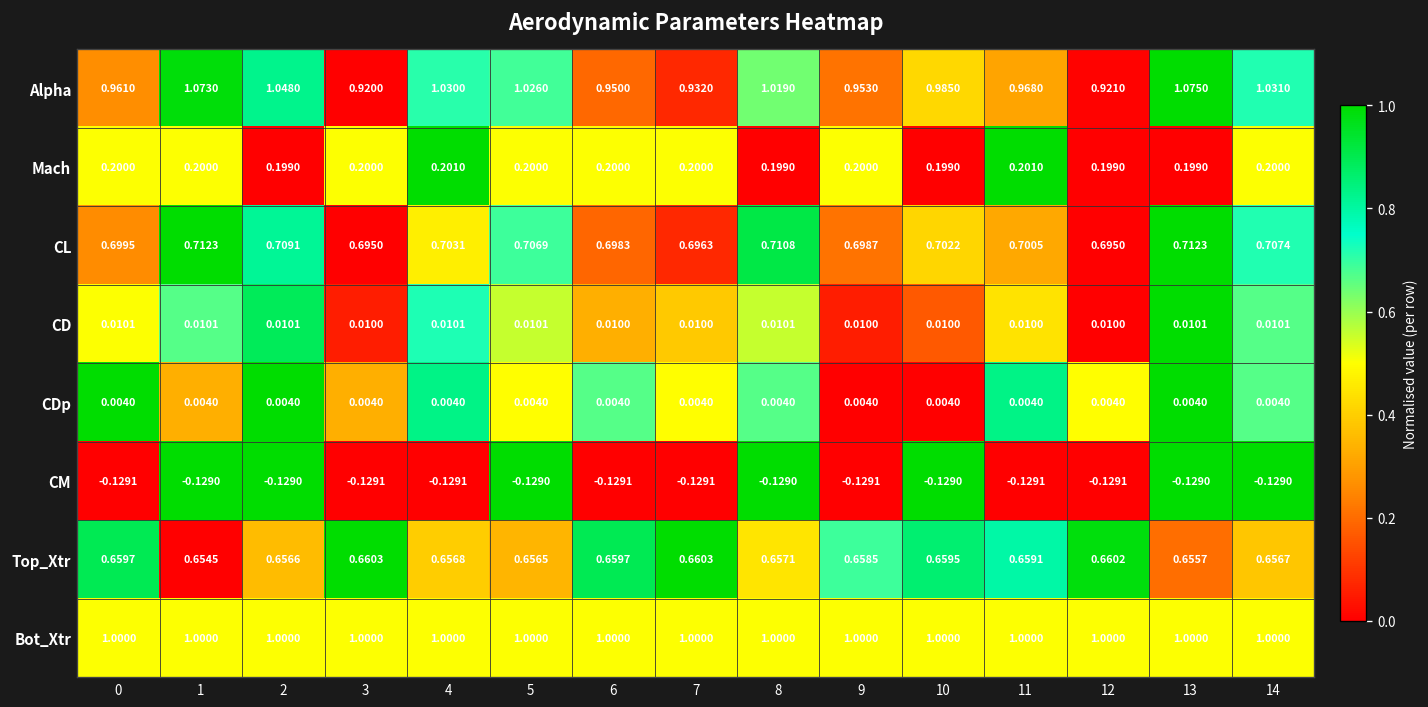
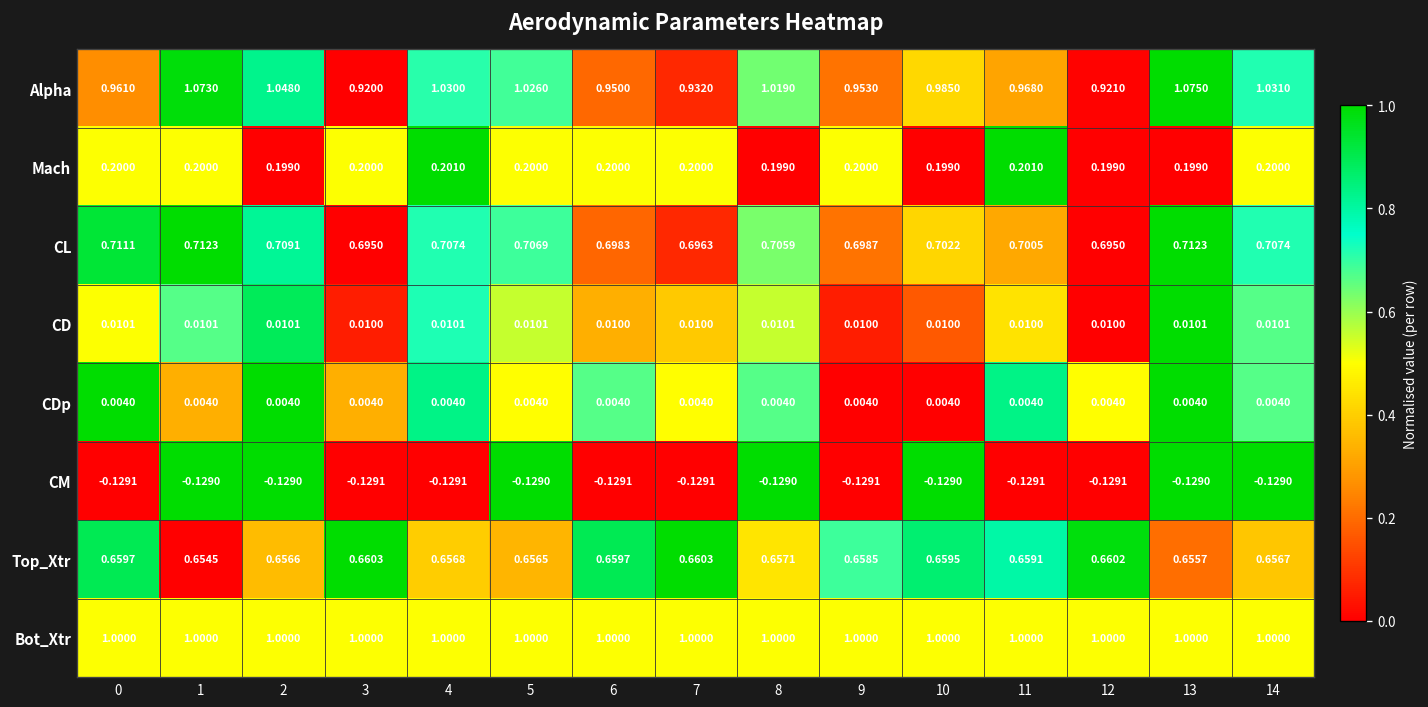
  {
    "Alpha": {
      "0": 0.9610,
      "1": 1.0730,
      "2": 1.0480,
      "3": 0.9200,
      "4": 1.0300,
      "5": 1.0260,
      "6": 0.9500,
      "7": 0.9320,
      "8": 1.0190,
      "9": 0.9530,
      "10": 0.9850,
      "11": 0.9680,
      "12": 0.9210,
      "13": 1.0750,
      "14": 1.0310
    },
    "Mach": {
      "0": 0.2000,
      "1": 0.2000,
      "2": 0.1990,
      "3": 0.2000,
      "4": 0.2010,
      "5": 0.2000,
      "6": 0.2000,
      "7": 0.2000,
      "8": 0.1990,
      "9": 0.2000,
      "10": 0.1990,
      "11": 0.2010,
      "12": 0.1990,
      "13": 0.1990,
      "14": 0.2000
    },
    "CL": {
-     "0": 0.6995,
+     "0": 0.7111,
      "1": 0.7123,
      "2": 0.7091,
      "3": 0.6950,
-     "4": 0.7031,
+     "4": 0.7074,
      "5": 0.7069,
      "6": 0.6983,
      "7": 0.6963,
-     "8": 0.7108,
+     "8": 0.7059,
      "9": 0.6987,
      "10": 0.7022,
      "11": 0.7005,
      "12": 0.6950,
      "13": 0.7123,
      "14": 0.7074
    },
    "CD": {
      "0": 0.0101,
      "1": 0.0101,
      "2": 0.0101,
      "3": 0.0100,
      "4": 0.0101,
      "5": 0.0101,
      "6": 0.0100,
      "7": 0.0100,
      "8": 0.0101,
      "9": 0.0100,
      "10": 0.0100,
      "11": 0.0100,
      "12": 0.0100,
      "13": 0.0101,
      "14": 0.0101
    },
    "CDp": {
      "0": 0.0040,
      "1": 0.0040,
      "2": 0.0040,
      "3": 0.0040,
      "4": 0.0040,
      "5": 0.0040,
      "6": 0.0040,
      "7": 0.0040,
      "8": 0.0040,
      "9": 0.0040,
      "10": 0.0040,
      "11": 0.0040,
      "12": 0.0040,
      "13": 0.0040,
      "14": 0.0040
    },
    "CM": {
      "0": -0.1291,
      "1": -0.1290,
      "2": -0.1290,
      "3": -0.1291,
      "4": -0.1291,
      "5": -0.1290,
      "6": -0.1291,
      "7": -0.1291,
      "8": -0.1290,
      "9": -0.1291,
      "10": -0.1290,
      "11": -0.1291,
      "12": -0.1291,
      "13": -0.1290,
      "14": -0.1290
    },
    "Top_Xtr": {
      "0": 0.6597,
      "1": 0.6545,
      "2": 0.6566,
      "3": 0.6603,
      "4": 0.6568,
      "5": 0.6565,
      "6": 0.6597,
      "7": 0.6603,
      "8": 0.6571,
      "9": 0.6585,
      "10": 0.6595,
      "11": 0.6591,
      "12": 0.6602,
      "13": 0.6557,
      "14": 0.6567
    },
    "Bot_Xtr": {
      "0": 1.0000,
      "1": 1.0000,
      "2": 1.0000,
      "3": 1.0000,
      "4": 1.0000,
      "5": 1.0000,
      "6": 1.0000,
      "7": 1.0000,
      "8": 1.0000,
      "9": 1.0000,
      "10": 1.0000,
      "11": 1.0000,
      "12": 1.0000,
      "13": 1.0000,
      "14": 1.0000
    }
  }
